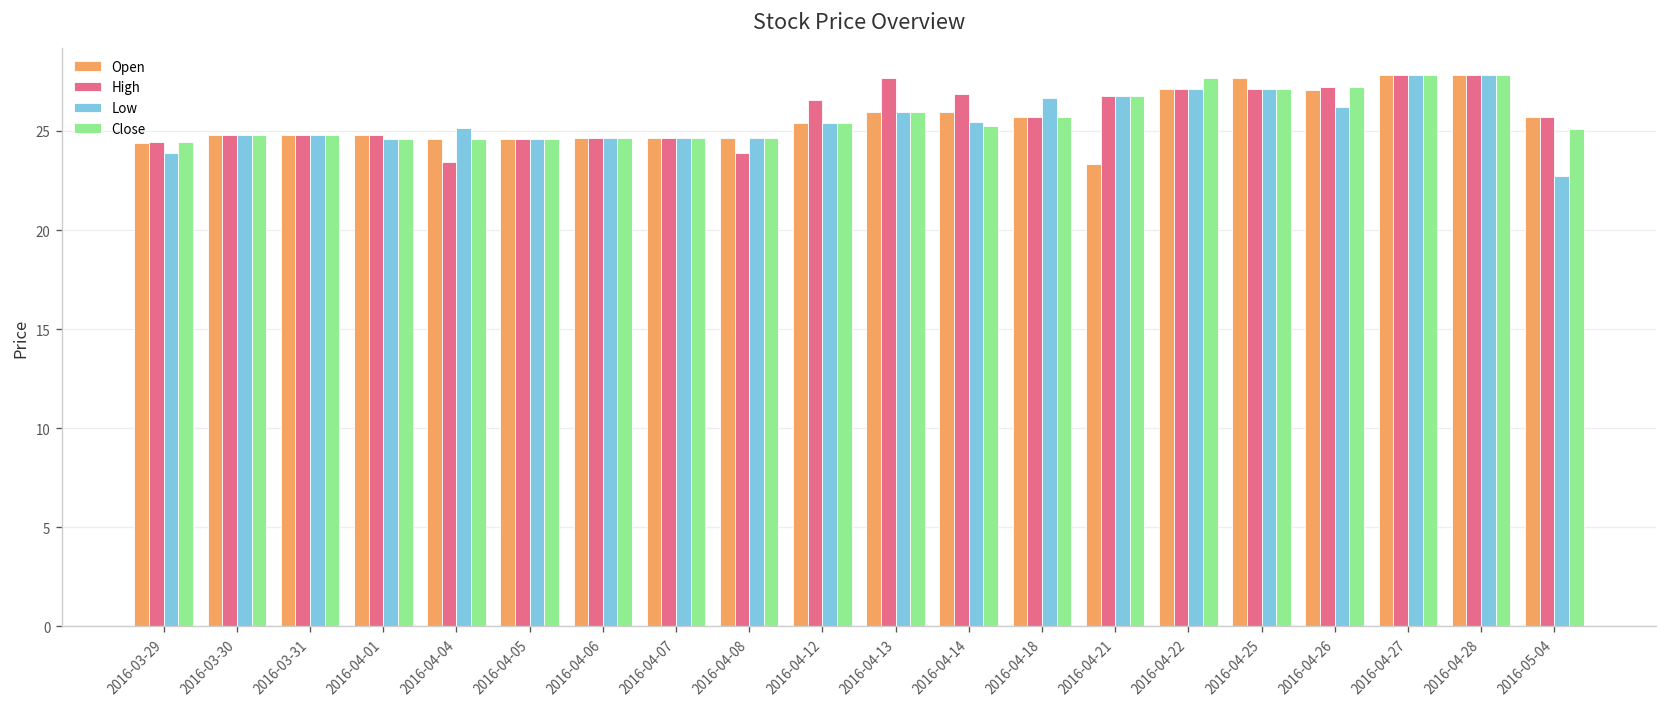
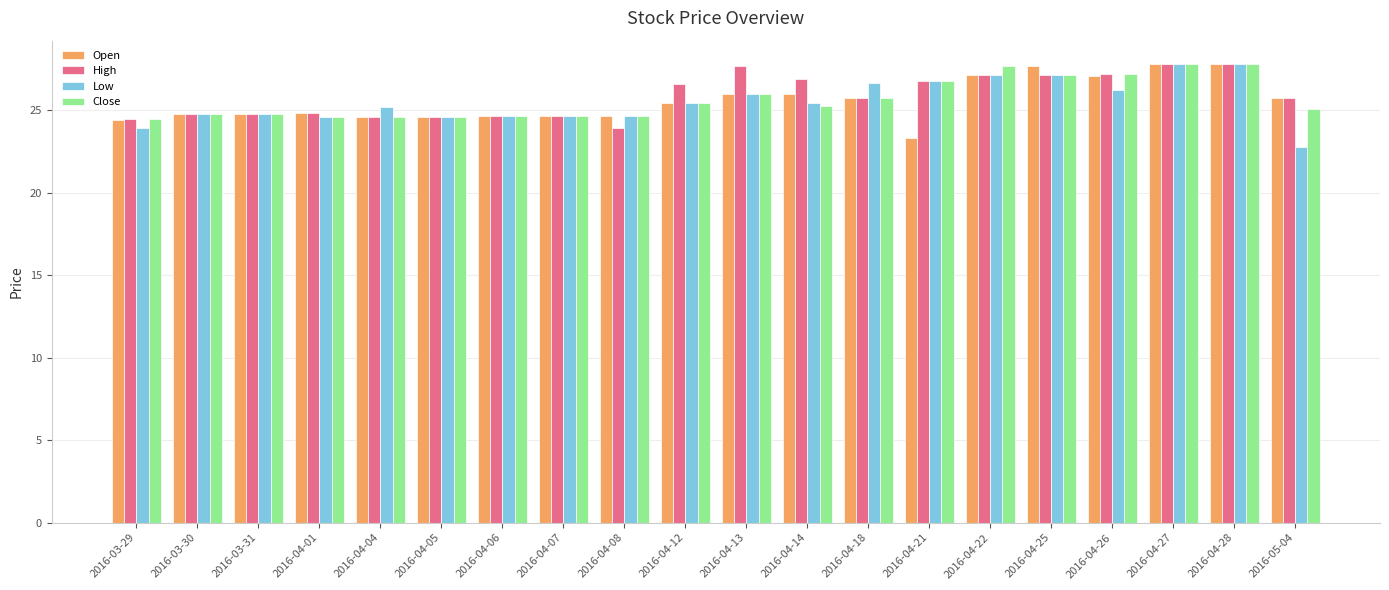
  {
    "Open": {
      "2016-03-29": 24.4,
      "2016-03-30": 24.8,
      "2016-03-31": 24.8,
      "2016-04-01": 24.8,
      "2016-04-04": 24.6,
      "2016-04-05": 24.6,
      "2016-04-06": 24.7,
      "2016-04-07": 24.6,
      "2016-04-08": 24.6,
      "2016-04-12": 25.4,
      "2016-04-13": 26.0,
      "2016-04-14": 26.0,
      "2016-04-18": 25.7,
      "2016-04-21": 23.3,
      "2016-04-22": 27.1,
      "2016-04-25": 27.7,
      "2016-04-26": 27.1,
      "2016-04-27": 27.8,
      "2016-04-28": 27.8,
      "2016-05-04": 25.7
    },
    "High": {
      "2016-03-29": 24.5,
      "2016-03-30": 24.8,
      "2016-03-31": 24.8,
      "2016-04-01": 24.8,
-     "2016-04-04": 23.4,
+     "2016-04-04": 24.6,
      "2016-04-05": 24.6,
      "2016-04-06": 24.7,
      "2016-04-07": 24.6,
      "2016-04-08": 23.9,
      "2016-04-12": 26.6,
      "2016-04-13": 27.7,
      "2016-04-14": 26.9,
      "2016-04-18": 25.7,
      "2016-04-21": 26.8,
      "2016-04-22": 27.1,
      "2016-04-25": 27.1,
      "2016-04-26": 27.2,
      "2016-04-27": 27.8,
      "2016-04-28": 27.8,
      "2016-05-04": 25.7
    },
    "Low": {
      "2016-03-29": 23.9,
      "2016-03-30": 24.8,
      "2016-03-31": 24.8,
      "2016-04-01": 24.6,
      "2016-04-04": 25.2,
      "2016-04-05": 24.6,
      "2016-04-06": 24.7,
      "2016-04-07": 24.6,
      "2016-04-08": 24.6,
      "2016-04-12": 25.4,
      "2016-04-13": 26.0,
      "2016-04-14": 25.4,
      "2016-04-18": 26.7,
      "2016-04-21": 26.8,
      "2016-04-22": 27.1,
      "2016-04-25": 27.1,
      "2016-04-26": 26.2,
      "2016-04-27": 27.8,
      "2016-04-28": 27.8,
      "2016-05-04": 22.7
    },
    "Close": {
      "2016-03-29": 24.5,
      "2016-03-30": 24.8,
      "2016-03-31": 24.8,
      "2016-04-01": 24.6,
      "2016-04-04": 24.6,
      "2016-04-05": 24.6,
      "2016-04-06": 24.7,
      "2016-04-07": 24.6,
      "2016-04-08": 24.6,
      "2016-04-12": 25.4,
      "2016-04-13": 26.0,
      "2016-04-14": 25.2,
      "2016-04-18": 25.7,
      "2016-04-21": 26.8,
      "2016-04-22": 27.7,
      "2016-04-25": 27.1,
      "2016-04-26": 27.2,
      "2016-04-27": 27.8,
      "2016-04-28": 27.8,
      "2016-05-04": 25.1
    }
  }
